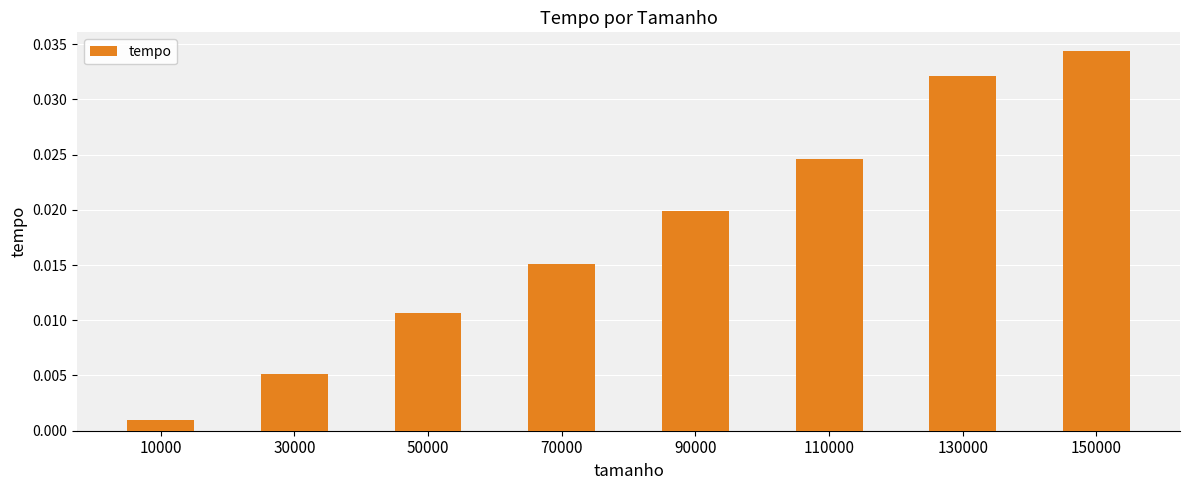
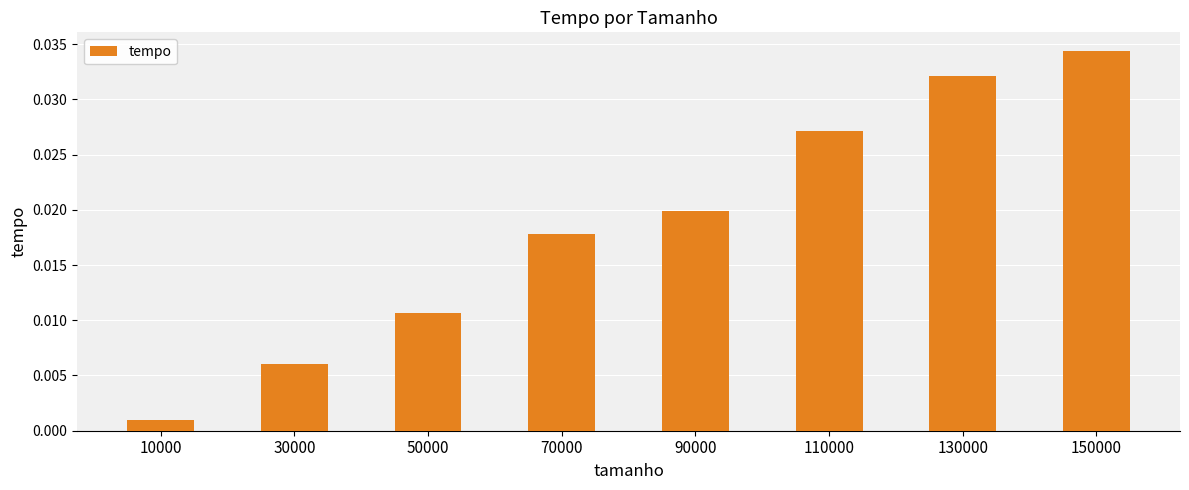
  {
    "10000": 0.0009,
-   "30000": 0.0051,
+   "30000": 0.0060,
    "50000": 0.0107,
-   "70000": 0.0151,
+   "70000": 0.0178,
    "90000": 0.0199,
-   "110000": 0.0246,
+   "110000": 0.0272,
    "130000": 0.0321,
    "150000": 0.0344
  }
